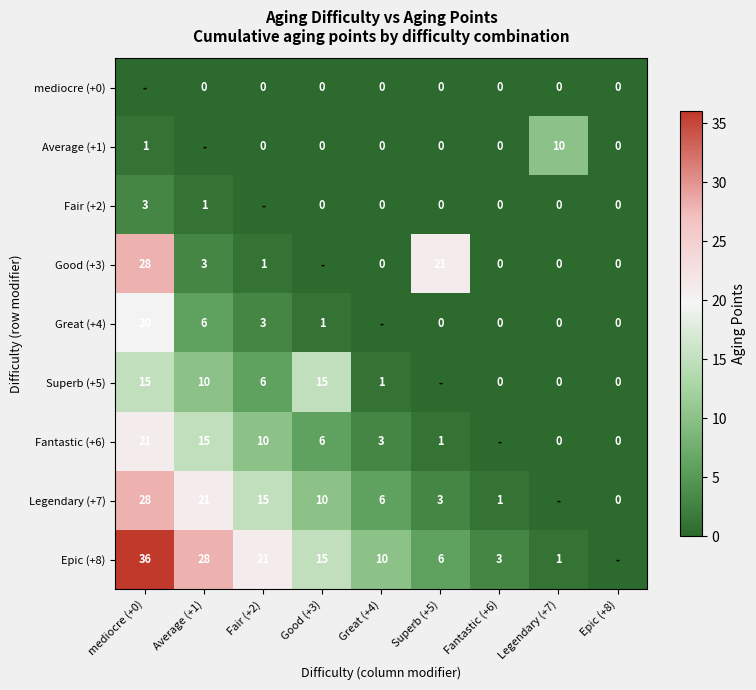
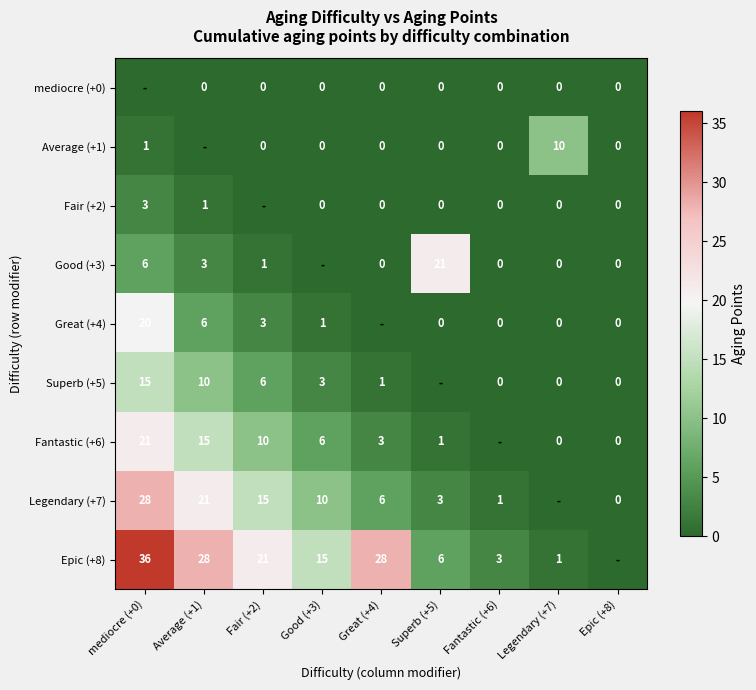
  {
    "mediocre (+0)": {
      "Average (+1)": 0,
      "Fair (+2)": 0,
      "Good (+3)": 0,
      "Great (+4)": 0,
      "Superb (+5)": 0,
      "Fantastic (+6)": 0,
      "Legendary (+7)": 0,
      "Epic (+8)": 0
    },
    "Average (+1)": {
      "mediocre (+0)": 1,
      "Fair (+2)": 0,
      "Good (+3)": 0,
      "Great (+4)": 0,
      "Superb (+5)": 0,
      "Fantastic (+6)": 0,
      "Legendary (+7)": 10,
      "Epic (+8)": 0
    },
    "Fair (+2)": {
      "mediocre (+0)": 3,
      "Average (+1)": 1,
      "Good (+3)": 0,
      "Great (+4)": 0,
      "Superb (+5)": 0,
      "Fantastic (+6)": 0,
      "Legendary (+7)": 0,
      "Epic (+8)": 0
    },
    "Good (+3)": {
-     "mediocre (+0)": 28,
+     "mediocre (+0)": 6,
      "Average (+1)": 3,
      "Fair (+2)": 1,
      "Great (+4)": 0,
      "Fantastic (+6)": 0,
      "Legendary (+7)": 0,
      "Epic (+8)": 0
    },
    "Great (+4)": {
      "Average (+1)": 6,
      "Fair (+2)": 3,
      "Good (+3)": 1,
      "Superb (+5)": 0,
      "Fantastic (+6)": 0,
      "Legendary (+7)": 0,
      "Epic (+8)": 0
    },
    "Superb (+5)": {
      "mediocre (+0)": 15,
      "Average (+1)": 10,
      "Fair (+2)": 6,
-     "Good (+3)": 15,
+     "Good (+3)": 3,
      "Great (+4)": 1,
      "Fantastic (+6)": 0,
      "Legendary (+7)": 0,
      "Epic (+8)": 0
    },
    "Fantastic (+6)": {
      "Average (+1)": 15,
      "Fair (+2)": 10,
      "Good (+3)": 6,
      "Great (+4)": 3,
      "Superb (+5)": 1,
      "Legendary (+7)": 0,
      "Epic (+8)": 0
    },
    "Legendary (+7)": {
      "mediocre (+0)": 28,
      "Fair (+2)": 15,
      "Good (+3)": 10,
      "Great (+4)": 6,
      "Superb (+5)": 3,
      "Fantastic (+6)": 1,
      "Epic (+8)": 0
    },
    "Epic (+8)": {
      "mediocre (+0)": 36,
      "Average (+1)": 28,
      "Good (+3)": 15,
-     "Great (+4)": 10,
+     "Great (+4)": 28,
      "Superb (+5)": 6,
      "Fantastic (+6)": 3,
      "Legendary (+7)": 1
    }
  }
